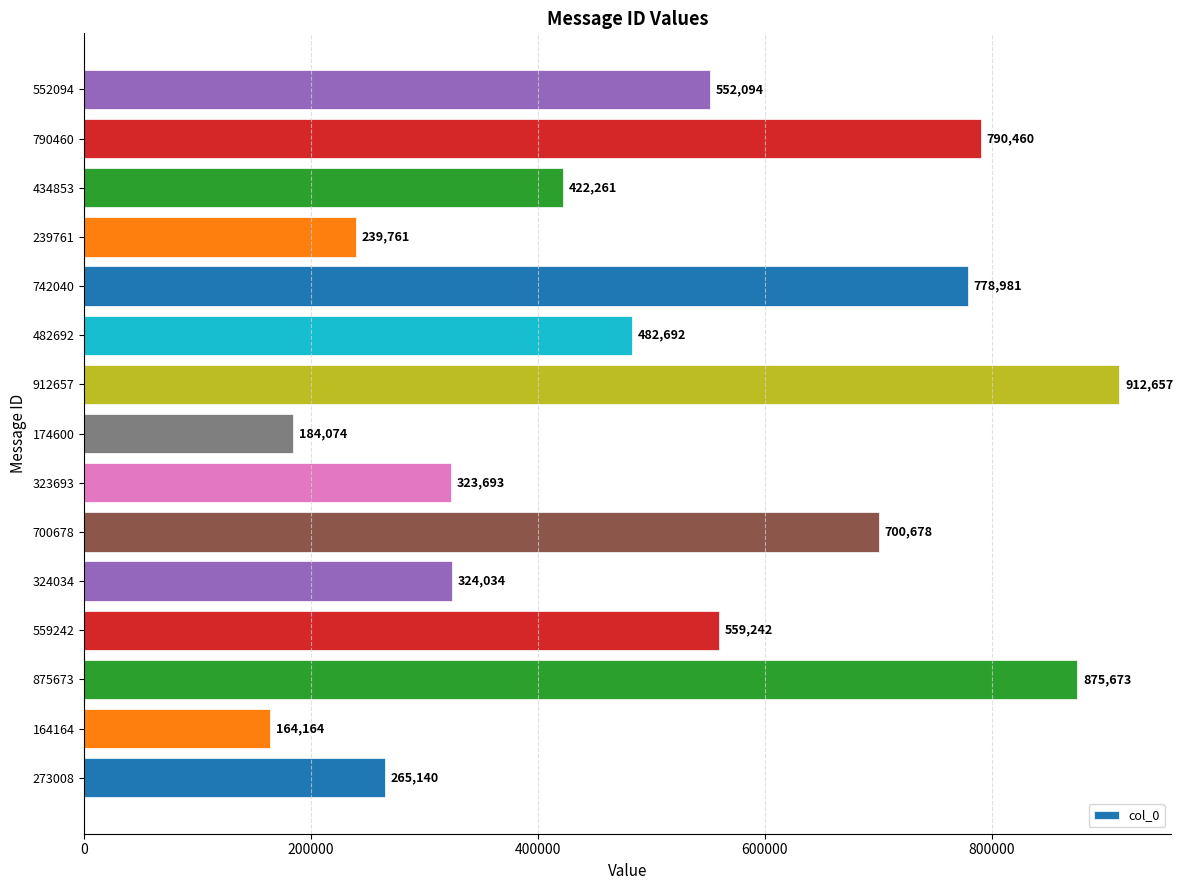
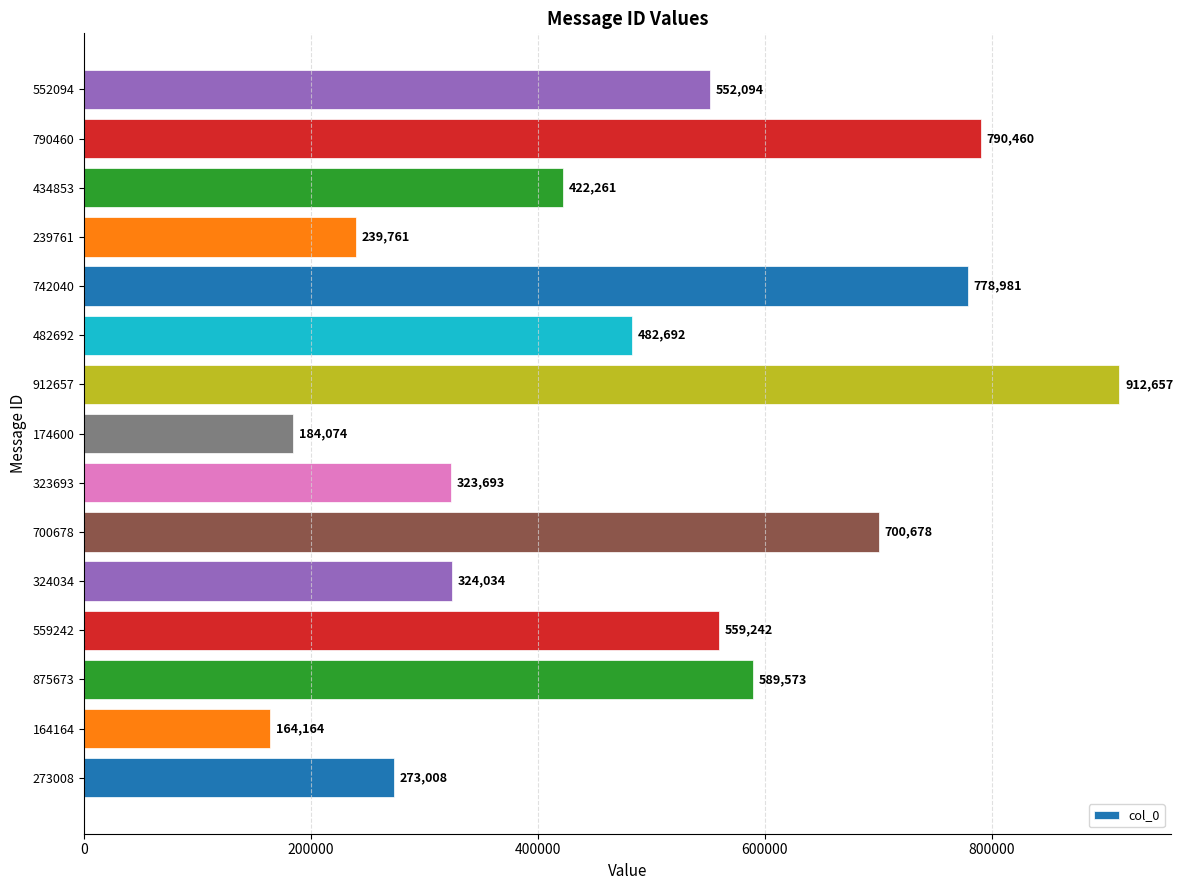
  {
    "552094": "552,094",
    "790460": "790,460",
    "434853": "422,261",
    "239761": "239,761",
    "742040": "778,981",
    "482692": "482,692",
    "912657": "912,657",
    "174600": "184,074",
    "323693": "323,693",
    "700678": "700,678",
    "324034": "324,034",
    "559242": "559,242",
-   "875673": "875,673",
+   "875673": "589,573",
    "164164": "164,164",
-   "273008": "265,140"
+   "273008": "273,008"
  }
